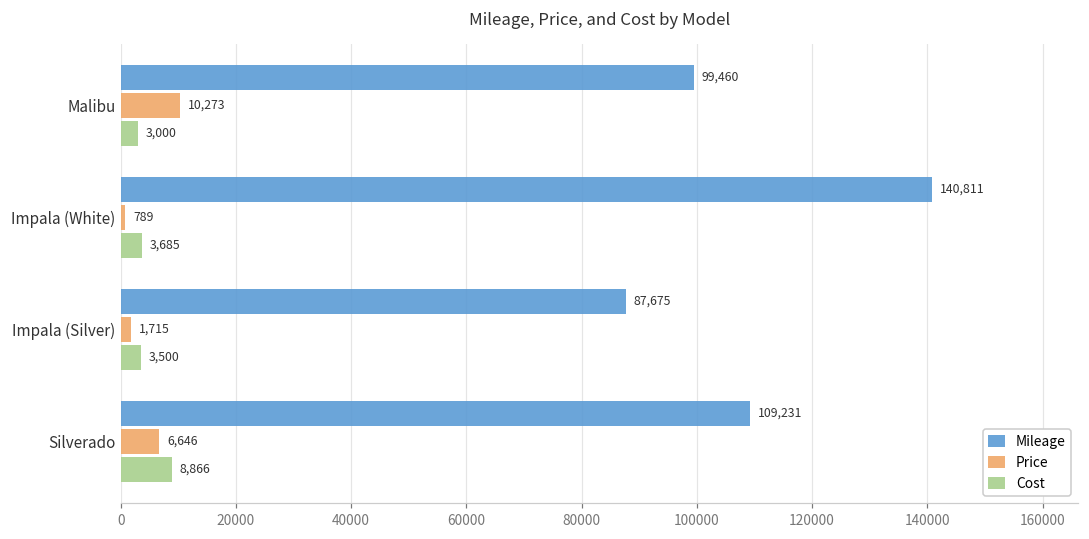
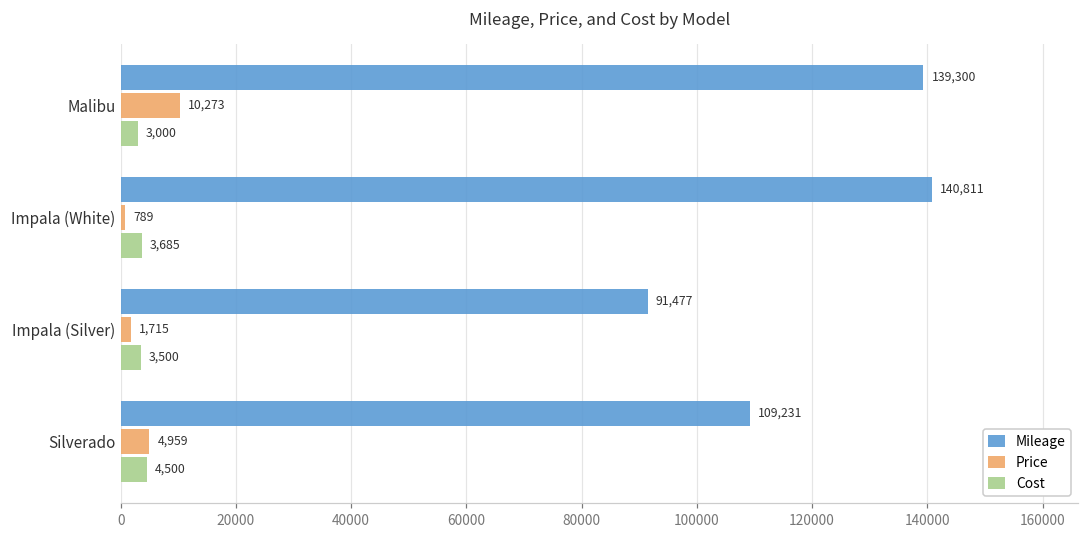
  {
    "Mileage": {
-     "Malibu": "99,460",
+     "Malibu": "139,300",
      "Impala (White)": "140,811",
-     "Impala (Silver)": "87,675",
+     "Impala (Silver)": "91,477",
      "Silverado": "109,231"
    },
    "Price": {
      "Malibu": "10,273",
      "Impala (White)": "789",
      "Impala (Silver)": "1,715",
-     "Silverado": "6,646"
+     "Silverado": "4,959"
    },
    "Cost": {
      "Malibu": "3,000",
      "Impala (White)": "3,685",
      "Impala (Silver)": "3,500",
-     "Silverado": "8,866"
+     "Silverado": "4,500"
    }
  }
